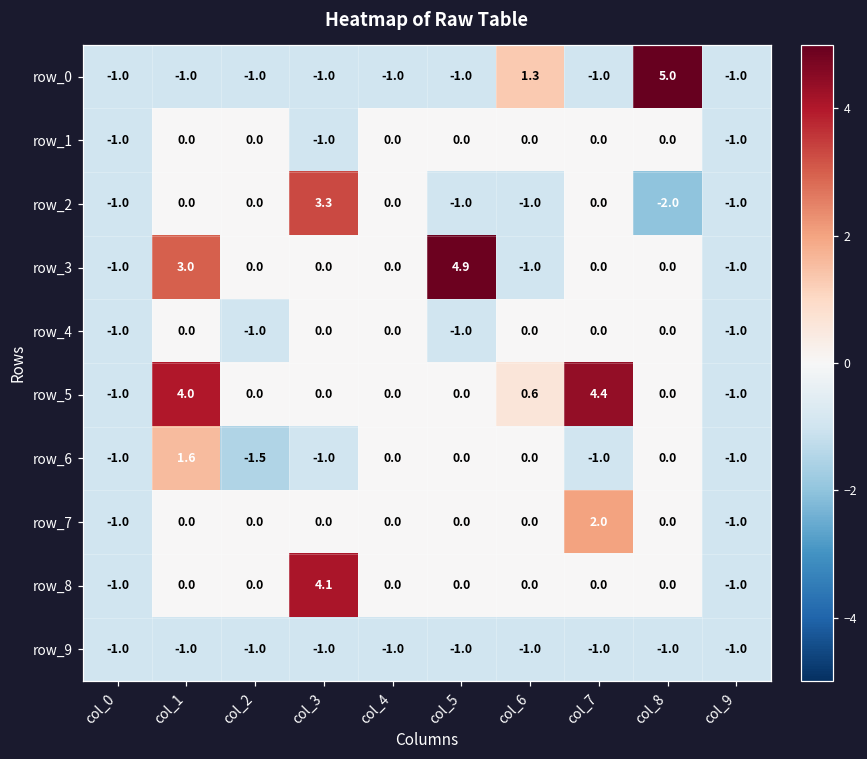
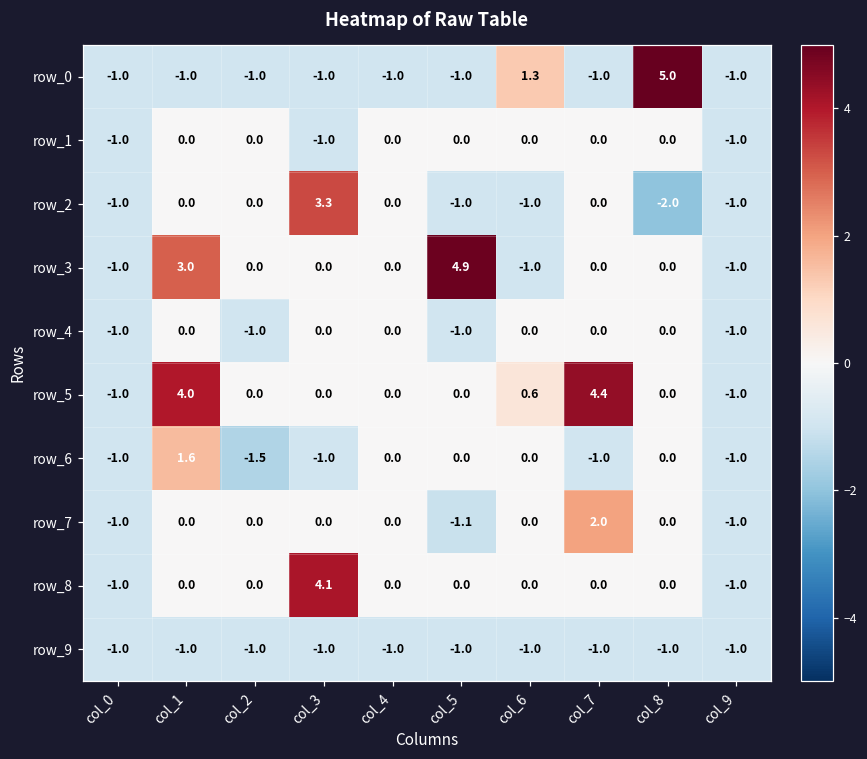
  {
    "row_0": {
      "col_0": -1.0,
      "col_1": -1.0,
      "col_2": -1.0,
      "col_3": -1.0,
      "col_4": -1.0,
      "col_5": -1.0,
      "col_6": 1.3,
      "col_7": -1.0,
      "col_8": 5.0,
      "col_9": -1.0
    },
    "row_1": {
      "col_0": -1.0,
      "col_1": 0.0,
      "col_2": 0.0,
      "col_3": -1.0,
      "col_4": 0.0,
      "col_5": 0.0,
      "col_6": 0.0,
      "col_7": 0.0,
      "col_8": 0.0,
      "col_9": -1.0
    },
    "row_2": {
      "col_0": -1.0,
      "col_1": 0.0,
      "col_2": 0.0,
      "col_3": 3.3,
      "col_4": 0.0,
      "col_5": -1.0,
      "col_6": -1.0,
      "col_7": 0.0,
      "col_8": -2.0,
      "col_9": -1.0
    },
    "row_3": {
      "col_0": -1.0,
      "col_1": 3.0,
      "col_2": 0.0,
      "col_3": 0.0,
      "col_4": 0.0,
      "col_5": 4.9,
      "col_6": -1.0,
      "col_7": 0.0,
      "col_8": 0.0,
      "col_9": -1.0
    },
    "row_4": {
      "col_0": -1.0,
      "col_1": 0.0,
      "col_2": -1.0,
      "col_3": 0.0,
      "col_4": 0.0,
      "col_5": -1.0,
      "col_6": 0.0,
      "col_7": 0.0,
      "col_8": 0.0,
      "col_9": -1.0
    },
    "row_5": {
      "col_0": -1.0,
      "col_1": 4.0,
      "col_2": 0.0,
      "col_3": 0.0,
      "col_4": 0.0,
      "col_5": 0.0,
      "col_6": 0.6,
      "col_7": 4.4,
      "col_8": 0.0,
      "col_9": -1.0
    },
    "row_6": {
      "col_0": -1.0,
      "col_1": 1.6,
      "col_2": -1.5,
      "col_3": -1.0,
      "col_4": 0.0,
      "col_5": 0.0,
      "col_6": 0.0,
      "col_7": -1.0,
      "col_8": 0.0,
      "col_9": -1.0
    },
    "row_7": {
      "col_0": -1.0,
      "col_1": 0.0,
      "col_2": 0.0,
      "col_3": 0.0,
      "col_4": 0.0,
-     "col_5": 0.0,
+     "col_5": -1.1,
      "col_6": 0.0,
      "col_7": 2.0,
      "col_8": 0.0,
      "col_9": -1.0
    },
    "row_8": {
      "col_0": -1.0,
      "col_1": 0.0,
      "col_2": 0.0,
      "col_3": 4.1,
      "col_4": 0.0,
      "col_5": 0.0,
      "col_6": 0.0,
      "col_7": 0.0,
      "col_8": 0.0,
      "col_9": -1.0
    },
    "row_9": {
      "col_0": -1.0,
      "col_1": -1.0,
      "col_2": -1.0,
      "col_3": -1.0,
      "col_4": -1.0,
      "col_5": -1.0,
      "col_6": -1.0,
      "col_7": -1.0,
      "col_8": -1.0,
      "col_9": -1.0
    }
  }
